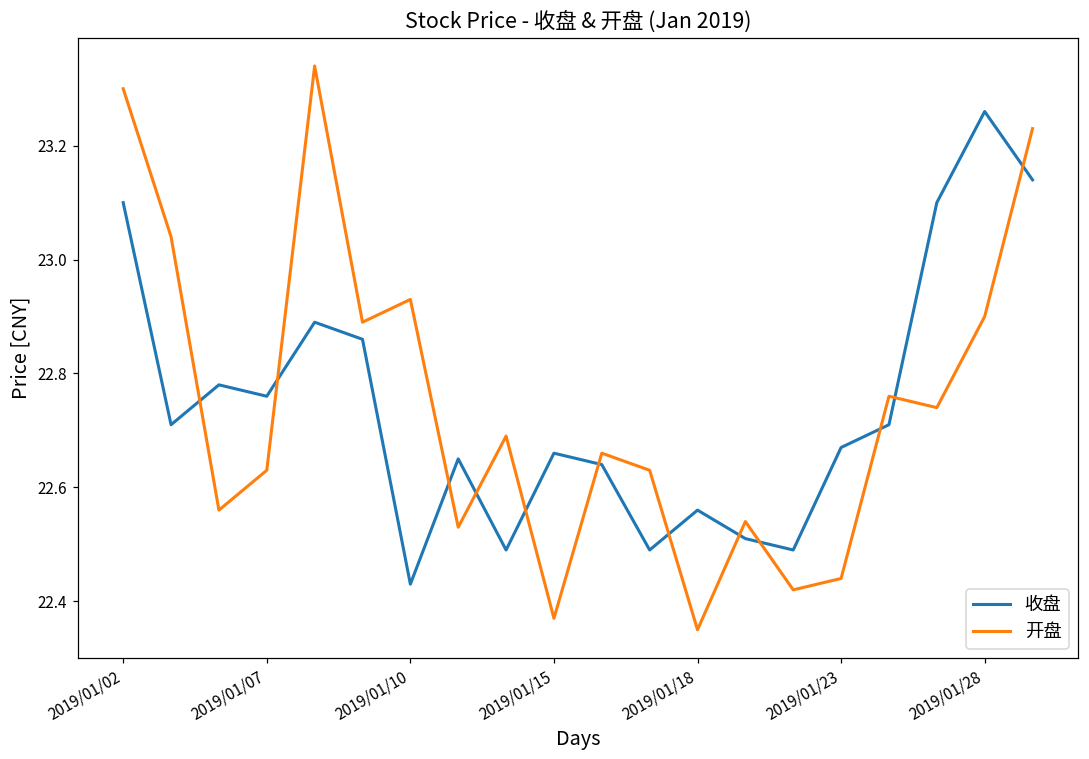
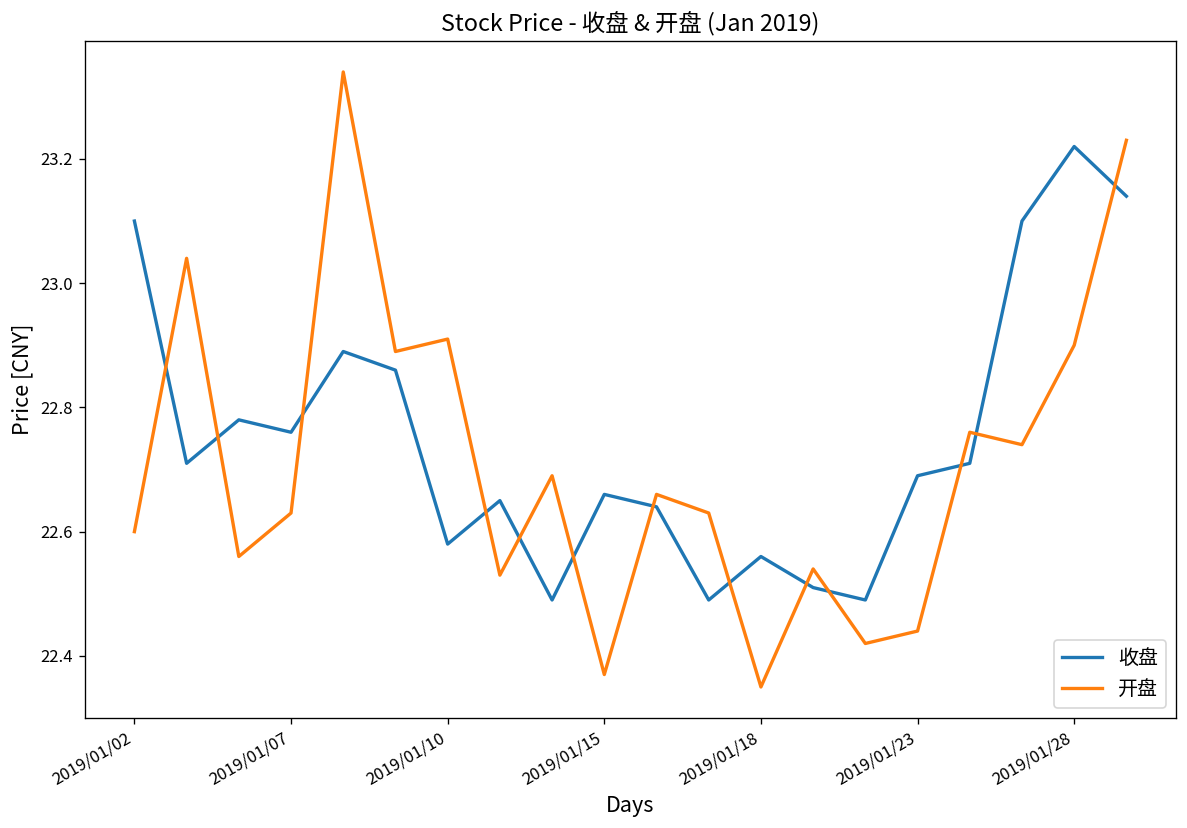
  {
    "收盘": {
      "2019/01/02": 23.10,
      "2019/01/07": 22.76,
-     "2019/01/10": 22.43,
+     "2019/01/10": 22.58,
      "2019/01/15": 22.66,
      "2019/01/18": 22.56,
-     "2019/01/23": 22.67,
-     "2019/01/28": 23.26
+     "2019/01/23": 22.69,
+     "2019/01/28": 23.22
    },
    "开盘": {
-     "2019/01/02": 23.3,
+     "2019/01/02": 22.6,
      "2019/01/07": 22.63,
-     "2019/01/10": 22.93,
+     "2019/01/10": 22.91,
      "2019/01/15": 22.37,
      "2019/01/18": 22.35,
      "2019/01/23": 22.44,
      "2019/01/28": 22.90
    }
  }
